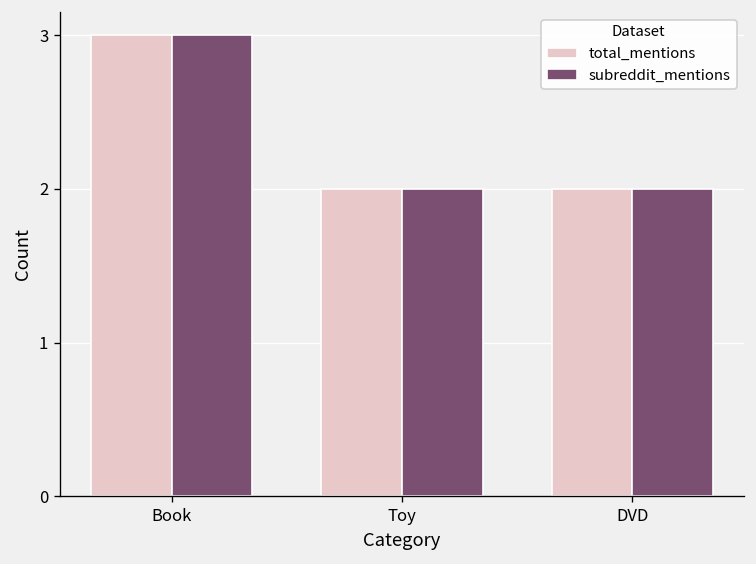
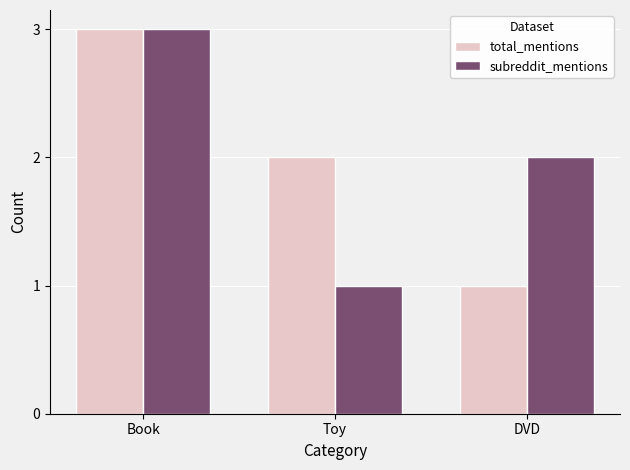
  {
    "total_mentions": {
      "Book": 3,
      "Toy": 2,
-     "DVD": 2
+     "DVD": 1
    },
    "subreddit_mentions": {
      "Book": 3,
-     "Toy": 2,
+     "Toy": 1,
      "DVD": 2
    }
  }
